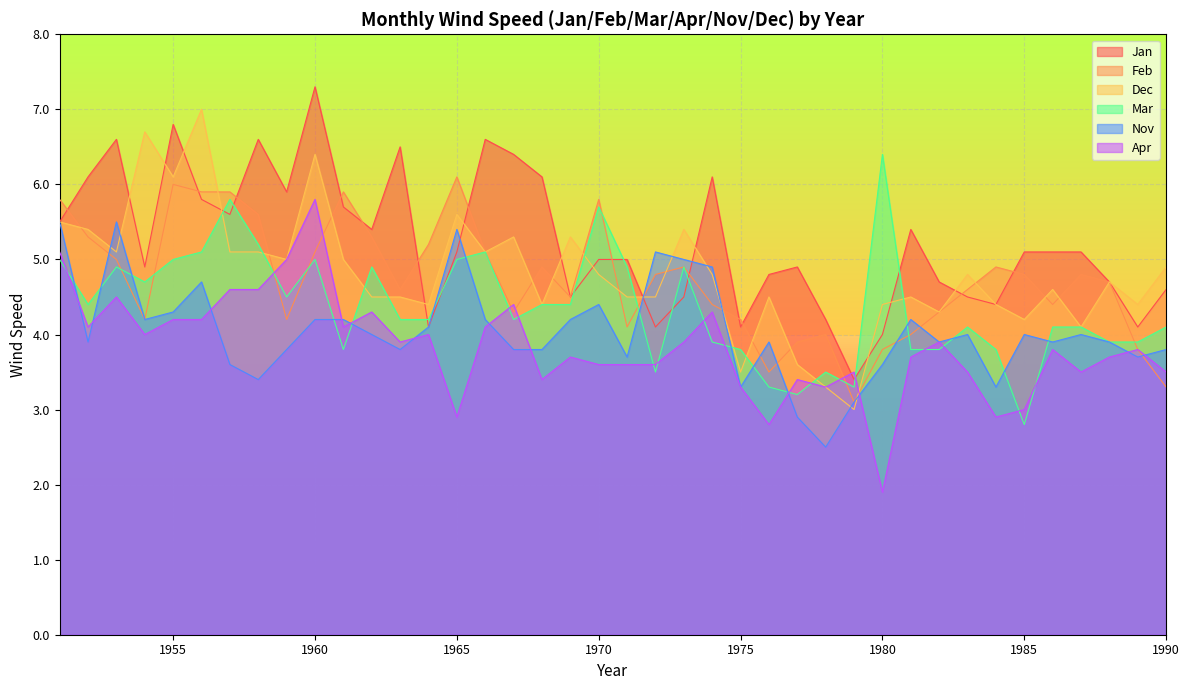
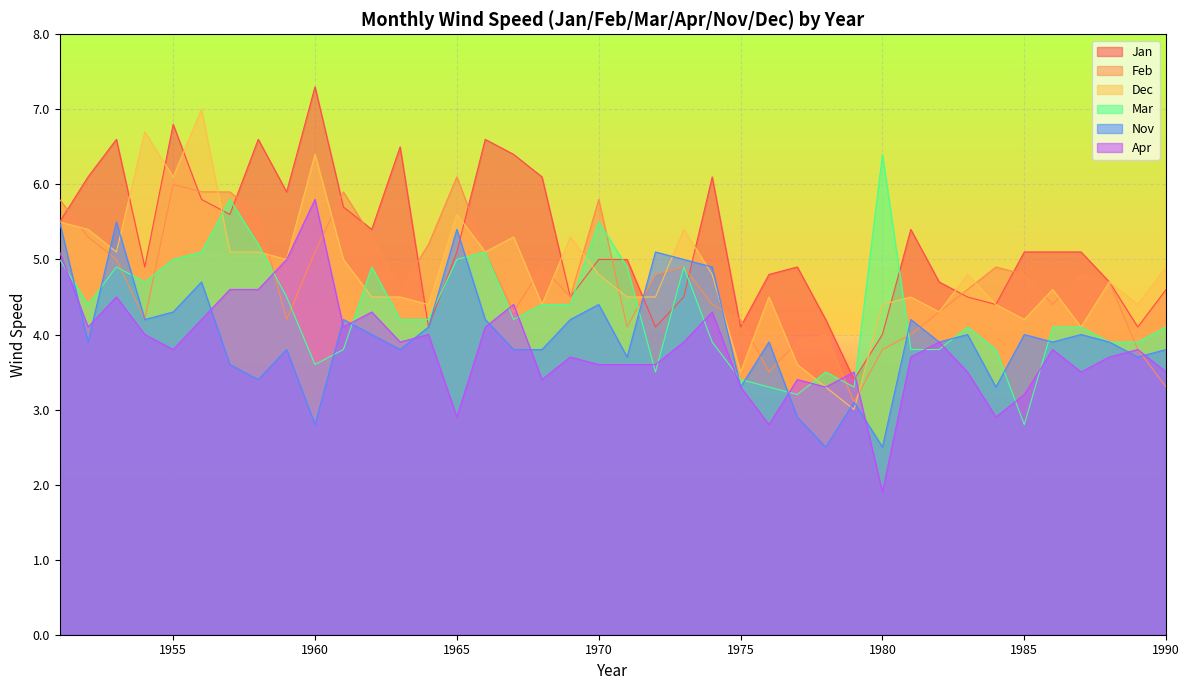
  {
    "Mar": {
      "1955": 5.0,
-     "1960": 5.0,
+     "1960": 3.6,
      "1965": 5.0,
-     "1970": 5.7,
-     "1975": 3.8,
+     "1970": 5.5,
+     "1975": 3.4,
      "1980": 6.4,
      "1985": 2.8
    },
    "Nov": {
      "1955": 4.3,
-     "1960": 4.2,
+     "1960": 2.8,
      "1965": 5.4,
      "1970": 4.4,
-     "1980": 3.6,
+     "1980": 2.5,
      "1985": 4.0
    },
    "Apr": {
-     "1955": 4.2,
+     "1955": 3.8,
      "1960": 5.8,
      "1965": 2.9,
      "1970": 3.6,
      "1980": 1.9,
-     "1985": 3.0
+     "1985": 3.2
    }
  }
